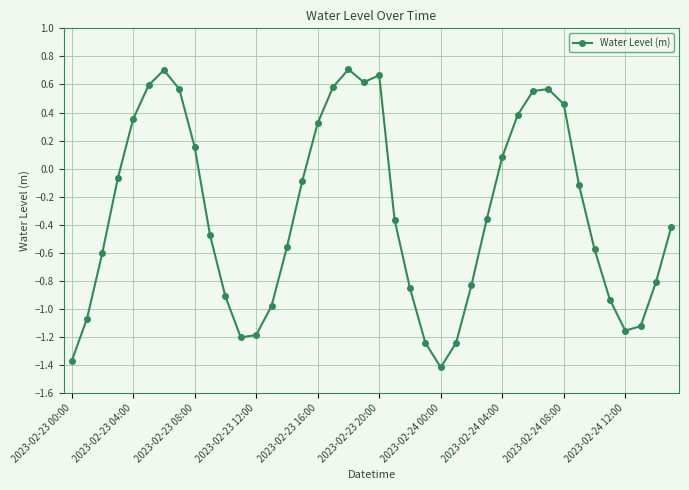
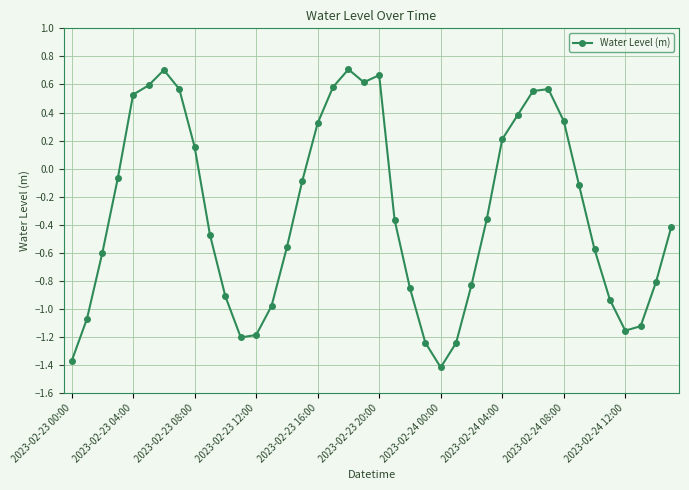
  {
    "2023-02-23 00:00": -1.37,
-   "2023-02-23 04:00": 0.35,
+   "2023-02-23 04:00": 0.53,
    "2023-02-23 08:00": 0.15,
    "2023-02-23 12:00": -1.19,
    "2023-02-23 16:00": 0.32,
    "2023-02-23 20:00": 0.67,
    "2023-02-24 00:00": -1.42,
-   "2023-02-24 04:00": 0.08,
-   "2023-02-24 08:00": 0.46,
+   "2023-02-24 04:00": 0.21,
+   "2023-02-24 08:00": 0.34,
    "2023-02-24 12:00": -1.15
  }
